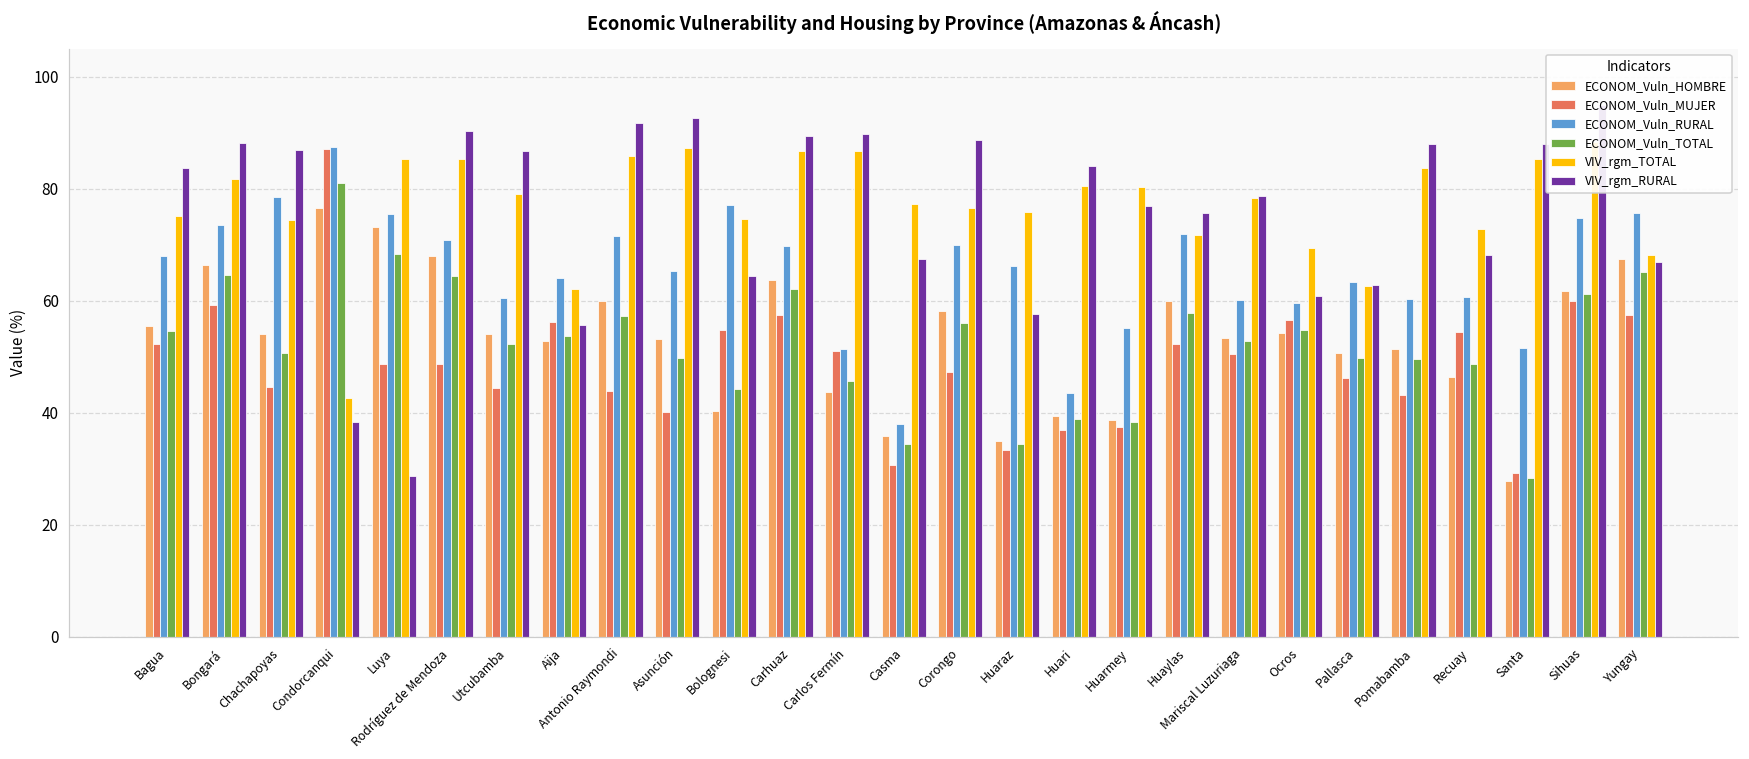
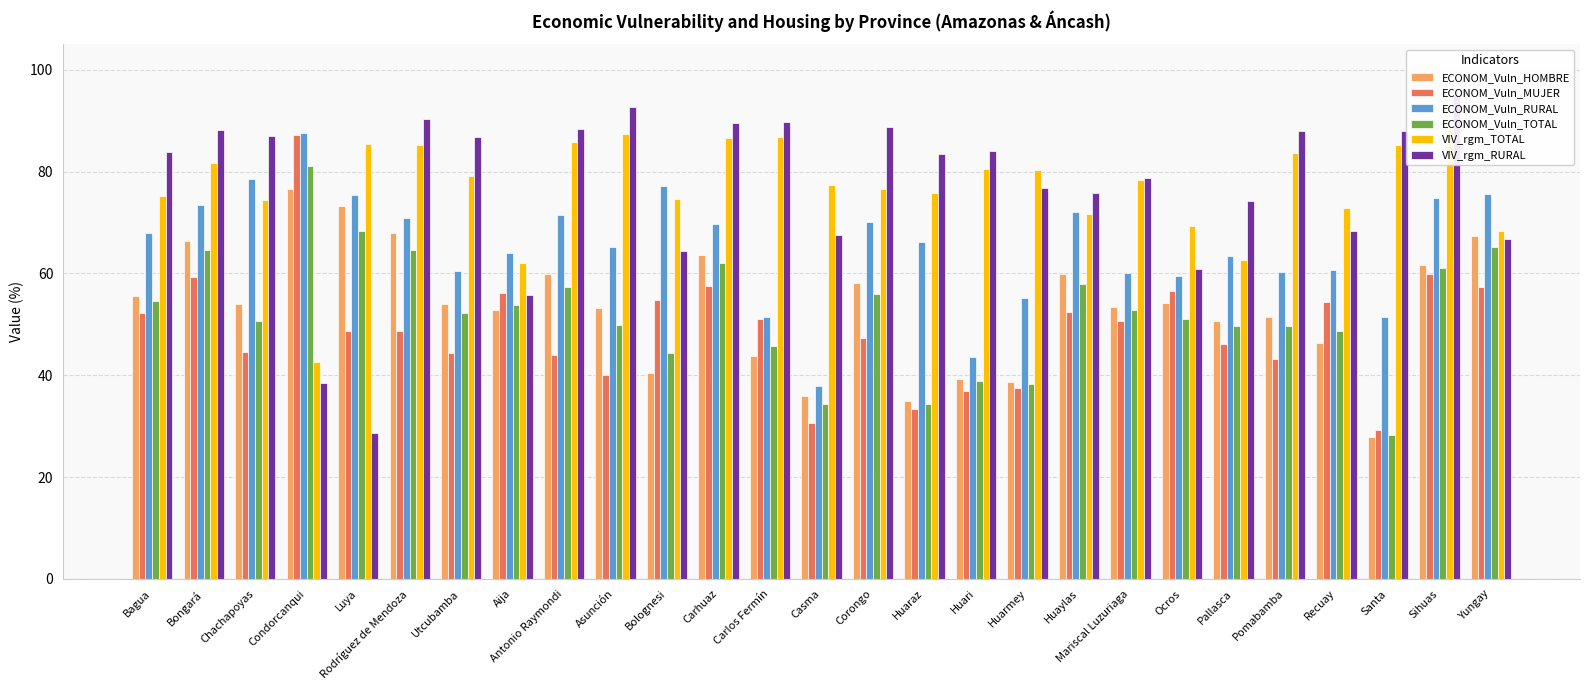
  {
    "ECONOM_Vuln_RURAL": {
      "Bagua": 68,
      "Bongará": 73,
      "Chachapoyas": 79,
      "Condorcanqui": 88,
      "Luya": 75,
      "Rodríguez de Mendoza": 71,
      "Utcubamba": 60,
      "Aija": 64,
      "Antonio Raymondi": 72,
      "Asunción": 65,
      "Bolognesi": 77,
      "Carhuaz": 70,
      "Carlos Fermín": 51,
      "Casma": 38,
      "Corongo": 70,
      "Huaraz": 66,
      "Huari": 44,
      "Huarmey": 55,
      "Huaylas": 72,
      "Mariscal Luzuriaga": 60,
      "Ocros": 60,
      "Pallasca": 63,
      "Pomabamba": 60,
      "Recuay": 61,
      "Santa": 52,
      "Sihuas": 75,
      "Yungay": 76
    },
    "ECONOM_Vuln_TOTAL": {
      "Bagua": 55,
      "Bongará": 65,
      "Chachapoyas": 51,
      "Condorcanqui": 81,
      "Luya": 68,
      "Rodríguez de Mendoza": 65,
      "Utcubamba": 52,
      "Aija": 54,
      "Antonio Raymondi": 57,
      "Asunción": 50,
      "Bolognesi": 44,
      "Carhuaz": 62,
      "Carlos Fermín": 46,
      "Casma": 34,
      "Corongo": 56,
      "Huaraz": 34,
      "Huari": 39,
      "Huarmey": 38,
      "Huaylas": 58,
      "Mariscal Luzuriaga": 53,
-     "Ocros": 55,
+     "Ocros": 51,
      "Pallasca": 50,
      "Pomabamba": 50,
      "Recuay": 49,
      "Santa": 28,
      "Sihuas": 61,
      "Yungay": 65
    },
    "VIV_rgm_TOTAL": {
      "Bagua": 75,
      "Bongará": 82,
      "Chachapoyas": 74,
      "Condorcanqui": 43,
      "Luya": 85,
      "Rodríguez de Mendoza": 85,
      "Utcubamba": 79,
      "Aija": 62,
      "Antonio Raymondi": 86,
      "Asunción": 87,
      "Bolognesi": 75,
      "Carhuaz": 87,
      "Carlos Fermín": 87,
      "Casma": 77,
      "Corongo": 77,
      "Huaraz": 76,
      "Huari": 80,
      "Huarmey": 80,
      "Huaylas": 72,
      "Mariscal Luzuriaga": 78,
      "Ocros": 69,
      "Pallasca": 63,
      "Pomabamba": 84,
      "Recuay": 73,
      "Santa": 85,
      "Yungay": 68
    },
    "VIV_rgm_RURAL": {
      "Bagua": 84,
      "Bongará": 88,
      "Chachapoyas": 87,
      "Condorcanqui": 38,
      "Luya": 29,
      "Rodríguez de Mendoza": 90,
      "Utcubamba": 87,
      "Aija": 56,
-     "Antonio Raymondi": 92,
+     "Antonio Raymondi": 88,
      "Asunción": 93,
      "Bolognesi": 64,
      "Carhuaz": 89,
      "Carlos Fermín": 90,
      "Casma": 67,
      "Corongo": 89,
-     "Huaraz": 58,
+     "Huaraz": 83,
      "Huari": 84,
      "Huarmey": 77,
      "Huaylas": 76,
      "Mariscal Luzuriaga": 79,
      "Ocros": 61,
-     "Pallasca": 63,
+     "Pallasca": 74,
      "Pomabamba": 88,
      "Recuay": 68,
      "Santa": 88,
      "Yungay": 67
    }
  }
